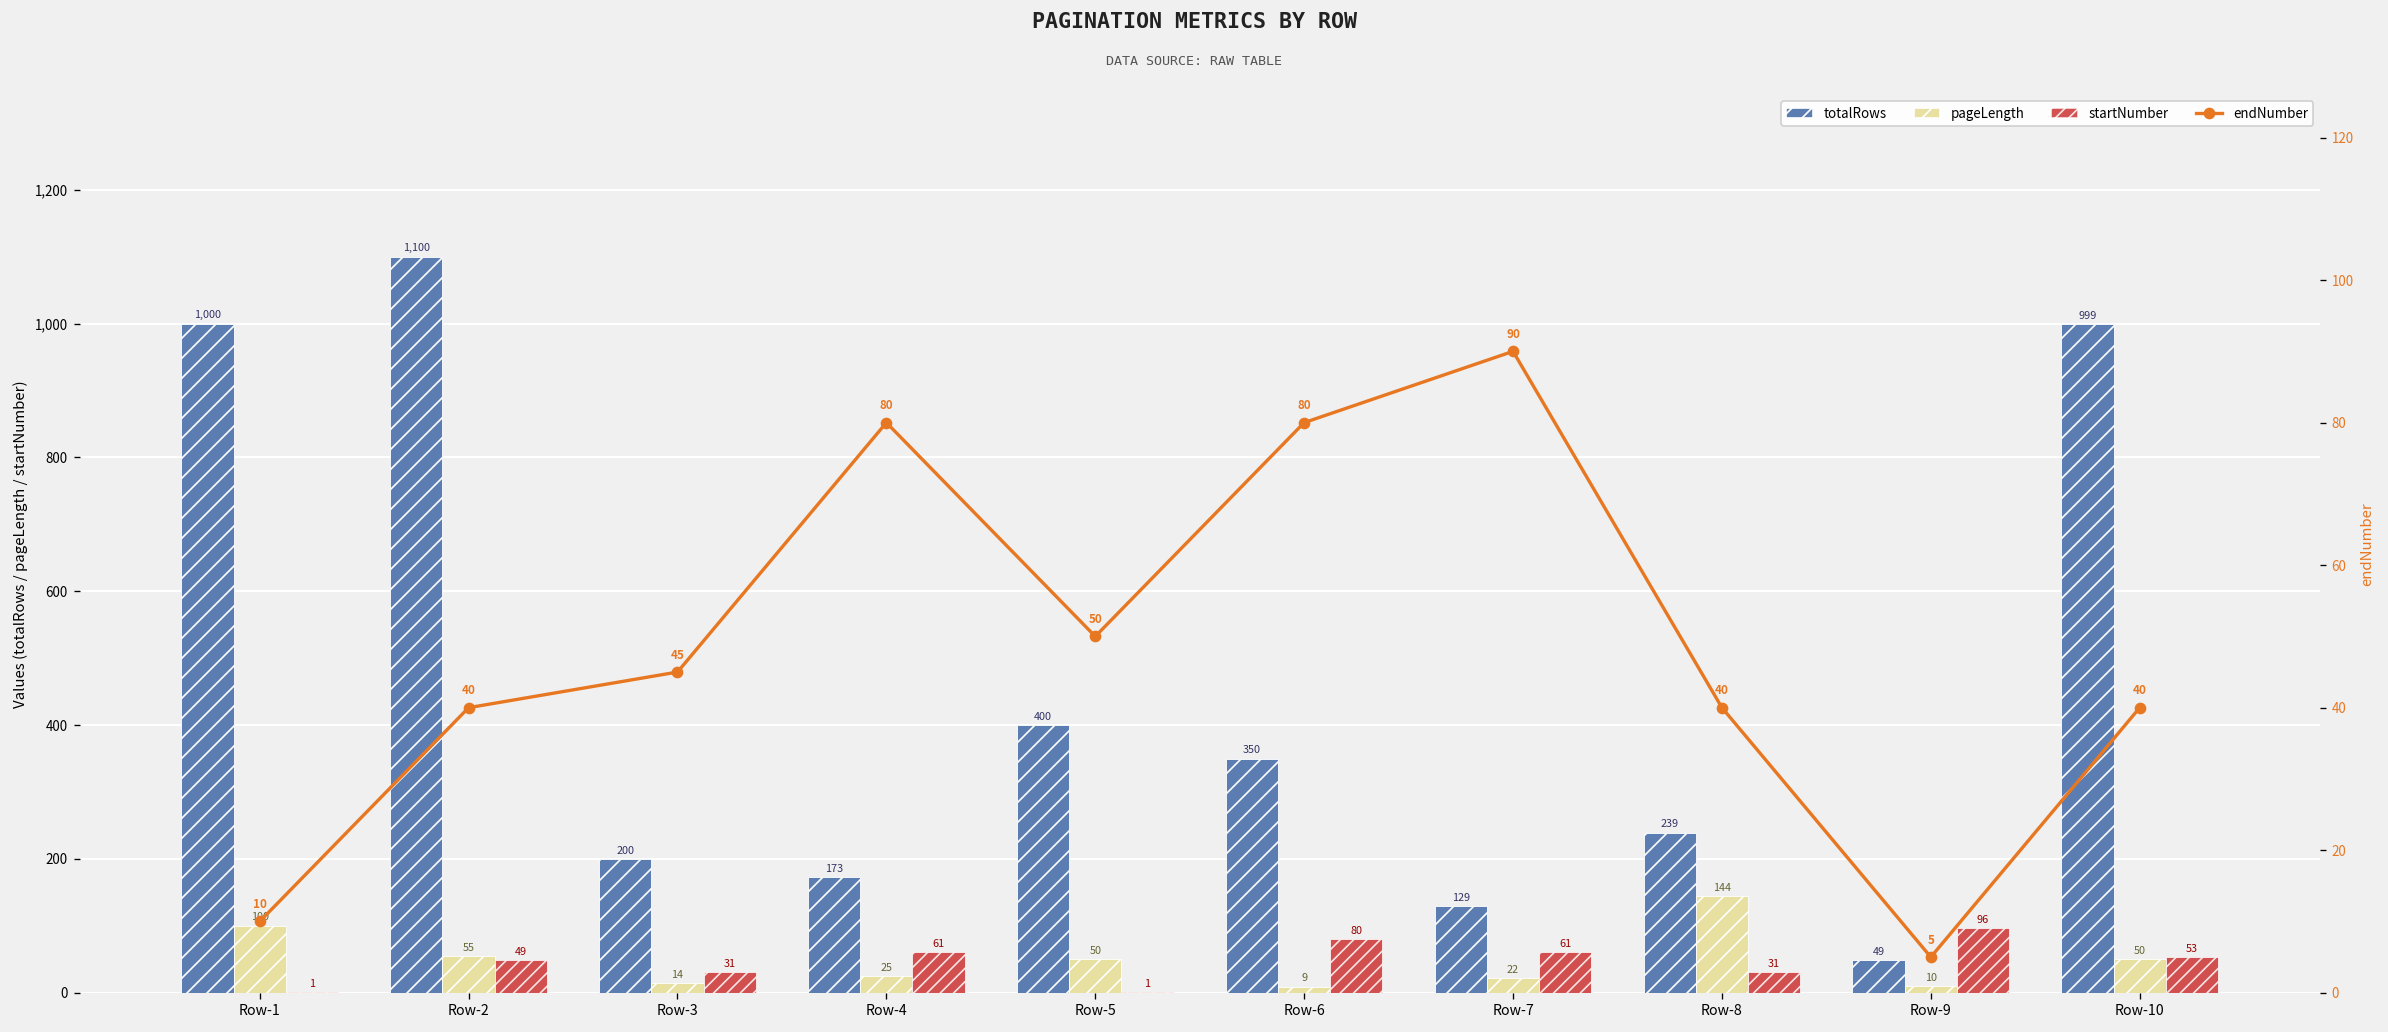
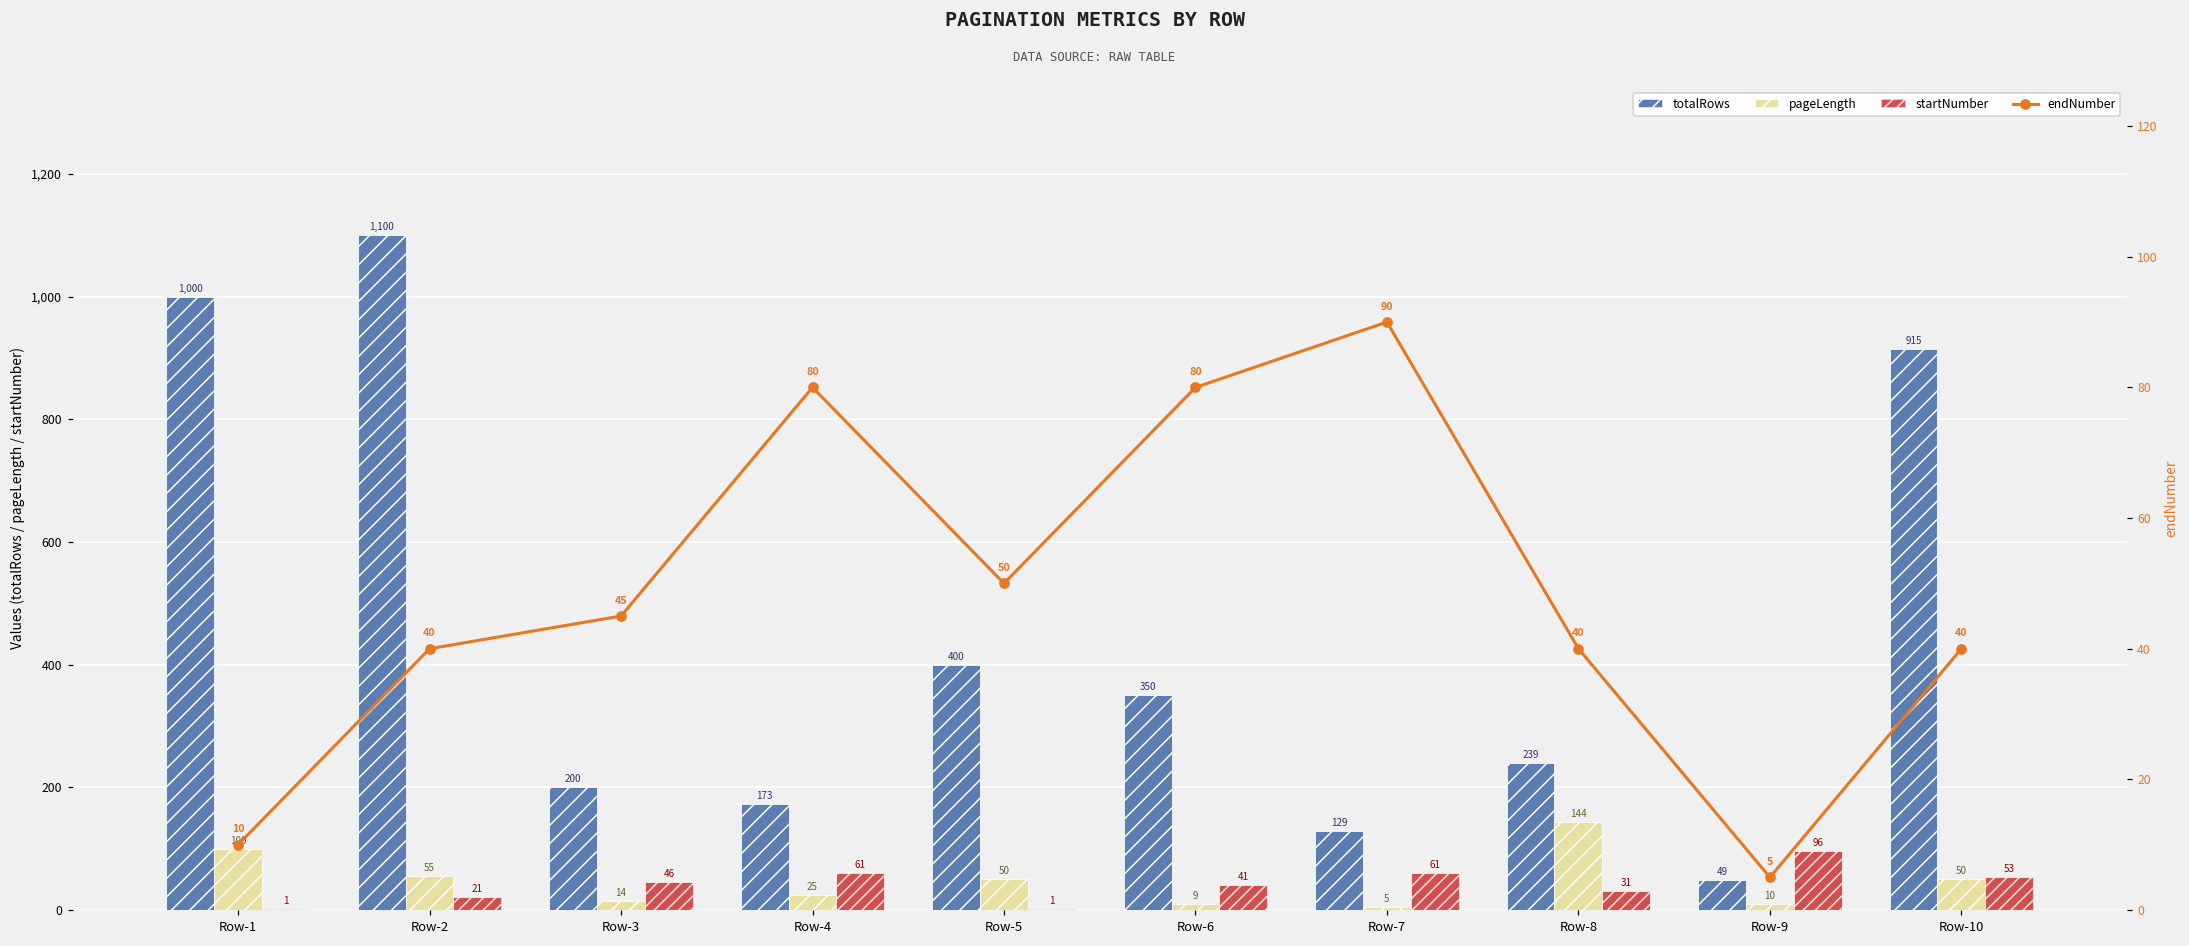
  {
    "totalRows": {
      "Row-1": "1,000",
      "Row-2": "1,100",
      "Row-3": "200",
      "Row-4": "173",
      "Row-5": "400",
      "Row-6": "350",
      "Row-7": "129",
      "Row-8": "239",
      "Row-9": "49",
-     "Row-10": "999"
+     "Row-10": "915"
    },
    "pageLength": {
      "Row-2": "55",
      "Row-3": "14",
      "Row-4": "25",
      "Row-5": "50",
      "Row-6": "9",
-     "Row-7": "22",
+     "Row-7": "5",
      "Row-8": "144",
      "Row-9": "10",
      "Row-10": "50"
    },
    "startNumber": {
      "Row-1": "1",
-     "Row-2": "49",
-     "Row-3": "31",
+     "Row-2": "21",
+     "Row-3": "46",
      "Row-4": "61",
      "Row-5": "1",
-     "Row-6": "80",
+     "Row-6": "41",
      "Row-7": "61",
      "Row-8": "31",
      "Row-9": "96",
      "Row-10": "53"
    },
    "endNumber": {
      "Row-1": "10",
      "Row-2": "40",
      "Row-3": "45",
      "Row-4": "80",
      "Row-5": "50",
      "Row-6": "80",
      "Row-7": "90",
      "Row-8": "40",
      "Row-9": "5",
      "Row-10": "40"
    }
  }
